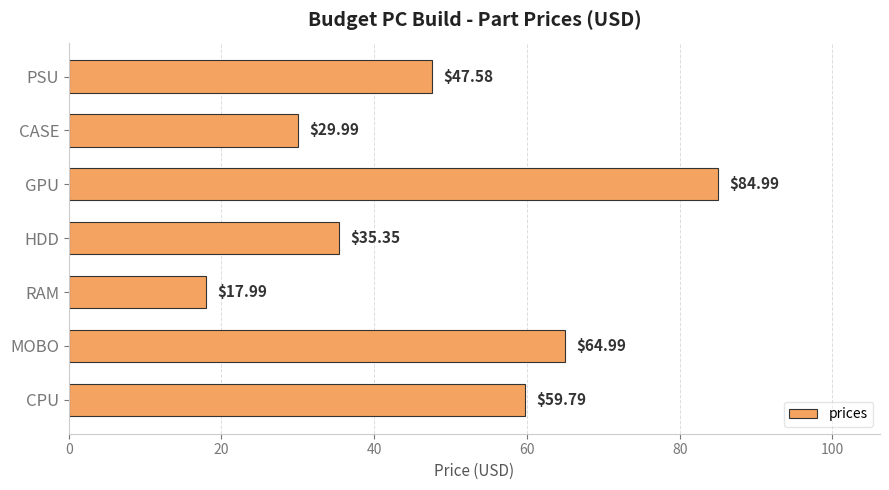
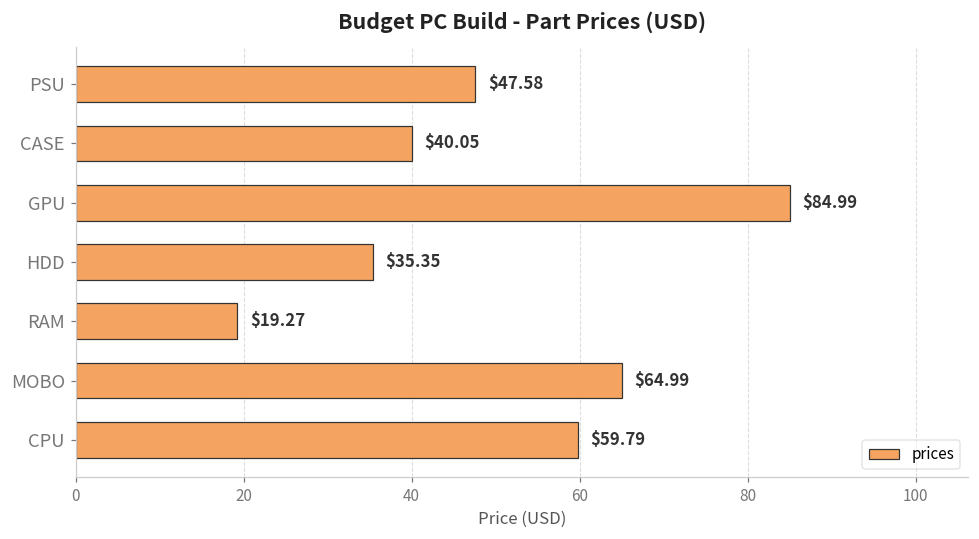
  {
    "PSU": "$47.58",
-   "CASE": "$29.99",
+   "CASE": "$40.05",
    "GPU": "$84.99",
    "HDD": "$35.35",
-   "RAM": "$17.99",
+   "RAM": "$19.27",
    "MOBO": "$64.99",
    "CPU": "$59.79"
  }
